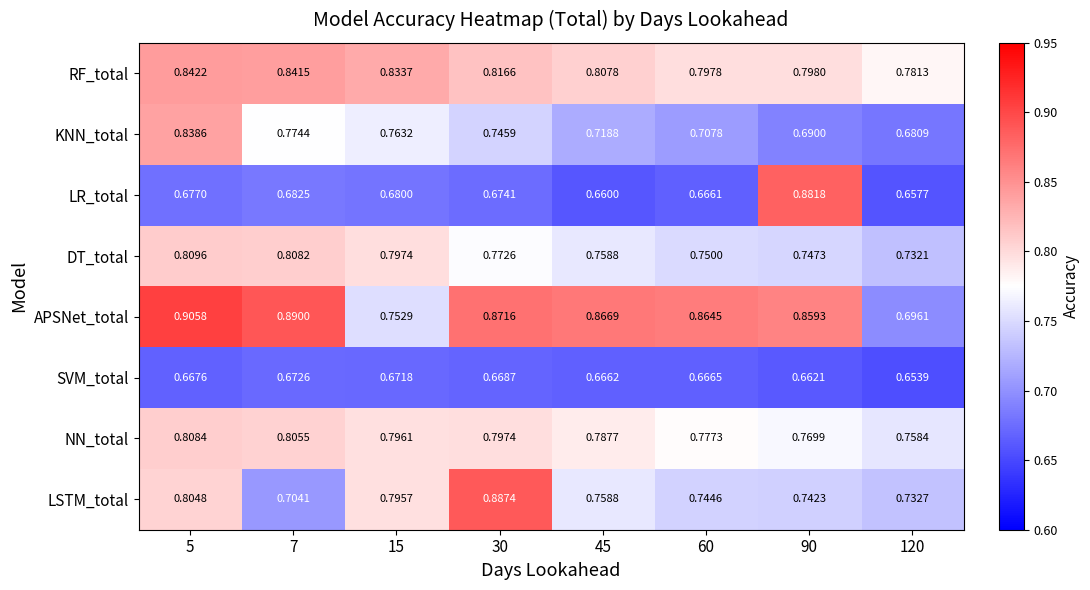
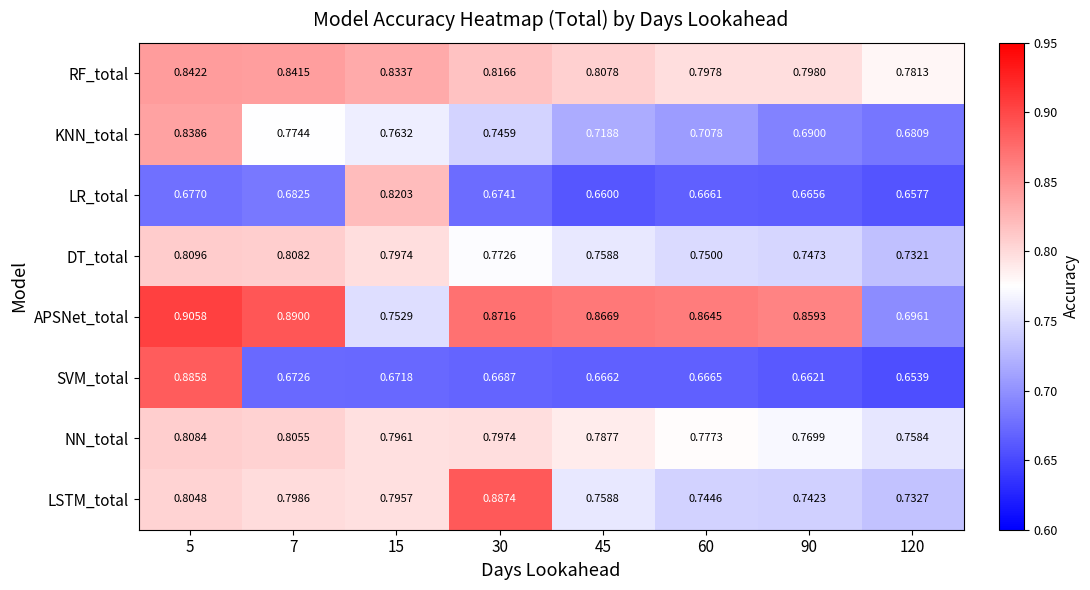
  {
    "RF_total": {
      "5": 0.8422,
      "7": 0.8415,
      "15": 0.8337,
      "30": 0.8166,
      "45": 0.8078,
      "60": 0.7978,
      "90": 0.7980,
      "120": 0.7813
    },
    "KNN_total": {
      "5": 0.8386,
      "7": 0.7744,
      "15": 0.7632,
      "30": 0.7459,
      "45": 0.7188,
      "60": 0.7078,
      "90": 0.6900,
      "120": 0.6809
    },
    "LR_total": {
      "5": 0.6770,
      "7": 0.6825,
-     "15": 0.6800,
+     "15": 0.8203,
      "30": 0.6741,
      "45": 0.6600,
      "60": 0.6661,
-     "90": 0.8818,
+     "90": 0.6656,
      "120": 0.6577
    },
    "DT_total": {
      "5": 0.8096,
      "7": 0.8082,
      "15": 0.7974,
      "30": 0.7726,
      "45": 0.7588,
      "60": 0.7500,
      "90": 0.7473,
      "120": 0.7321
    },
    "APSNet_total": {
      "5": 0.9058,
      "7": 0.8900,
      "15": 0.7529,
      "30": 0.8716,
      "45": 0.8669,
      "60": 0.8645,
      "90": 0.8593,
      "120": 0.6961
    },
    "SVM_total": {
-     "5": 0.6676,
+     "5": 0.8858,
      "7": 0.6726,
      "15": 0.6718,
      "30": 0.6687,
      "45": 0.6662,
      "60": 0.6665,
      "90": 0.6621,
      "120": 0.6539
    },
    "NN_total": {
      "5": 0.8084,
      "7": 0.8055,
      "15": 0.7961,
      "30": 0.7974,
      "45": 0.7877,
      "60": 0.7773,
      "90": 0.7699,
      "120": 0.7584
    },
    "LSTM_total": {
      "5": 0.8048,
-     "7": 0.7041,
+     "7": 0.7986,
      "15": 0.7957,
      "30": 0.8874,
      "45": 0.7588,
      "60": 0.7446,
      "90": 0.7423,
      "120": 0.7327
    }
  }
